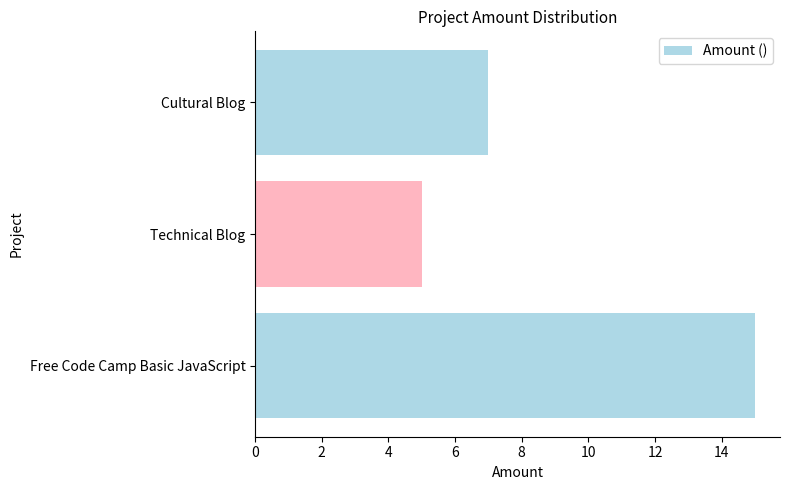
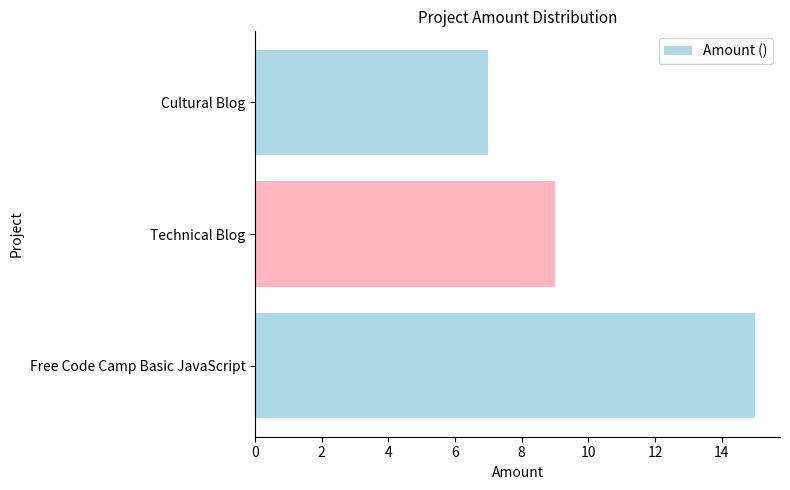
  {
    "Cultural Blog": 7,
-   "Technical Blog": 5,
+   "Technical Blog": 9,
    "Free Code Camp Basic JavaScript": 15
  }
